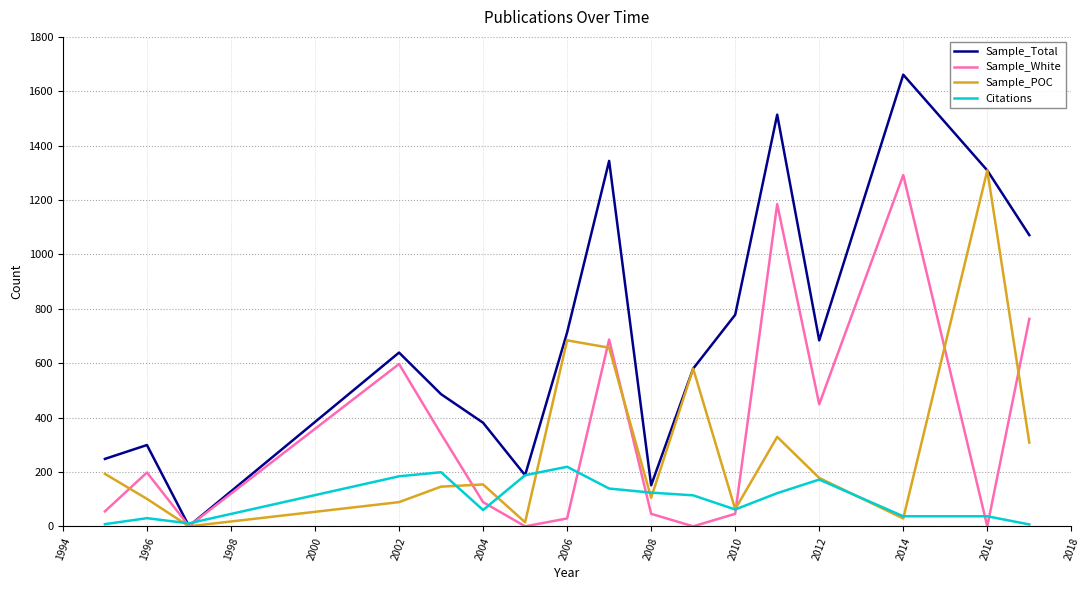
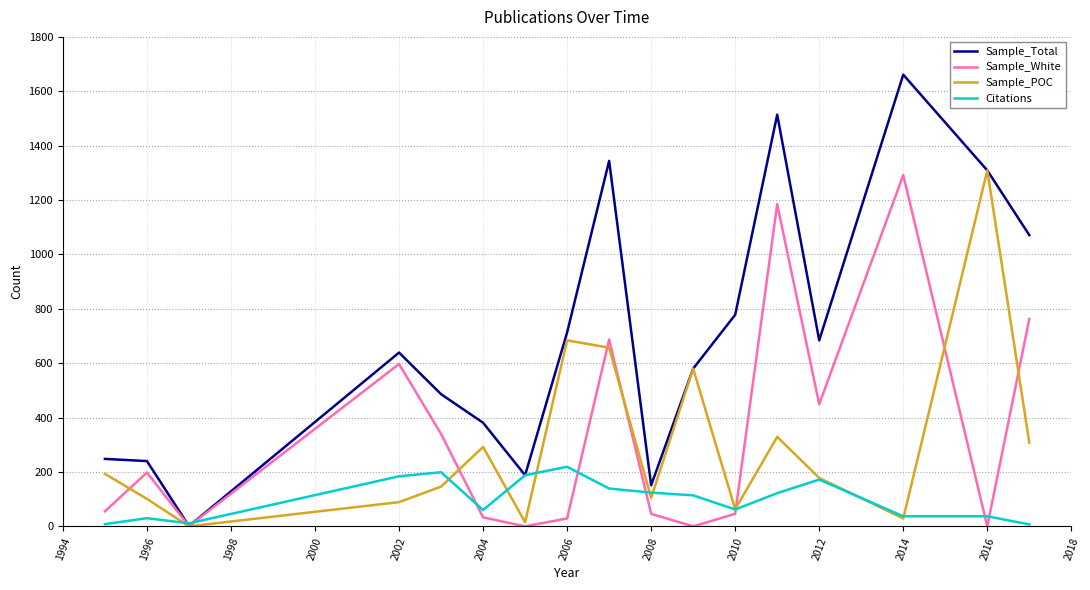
  {
    "Sample_Total": {
-     "1996": 300,
+     "1996": 240,
      "2002": 640,
      "2004": 380,
      "2006": 710,
      "2008": 150,
      "2010": 780,
      "2012": 680,
      "2014": 1660
    },
    "Sample_White": {
      "1996": 200,
      "2002": 600,
-     "2004": 90,
+     "2004": 30,
      "2006": 30,
      "2008": 50,
      "2010": 50,
      "2012": 450,
      "2014": 1290,
      "2016": 0
    },
    "Sample_POC": {
      "1996": 100,
      "2002": 90,
-     "2004": 150,
+     "2004": 290,
      "2006": 680,
      "2008": 110
    },
    "Citations": {
      "1996": 30,
      "2002": 180,
      "2004": 60,
      "2006": 220,
      "2008": 120,
      "2016": 40
    }
  }
